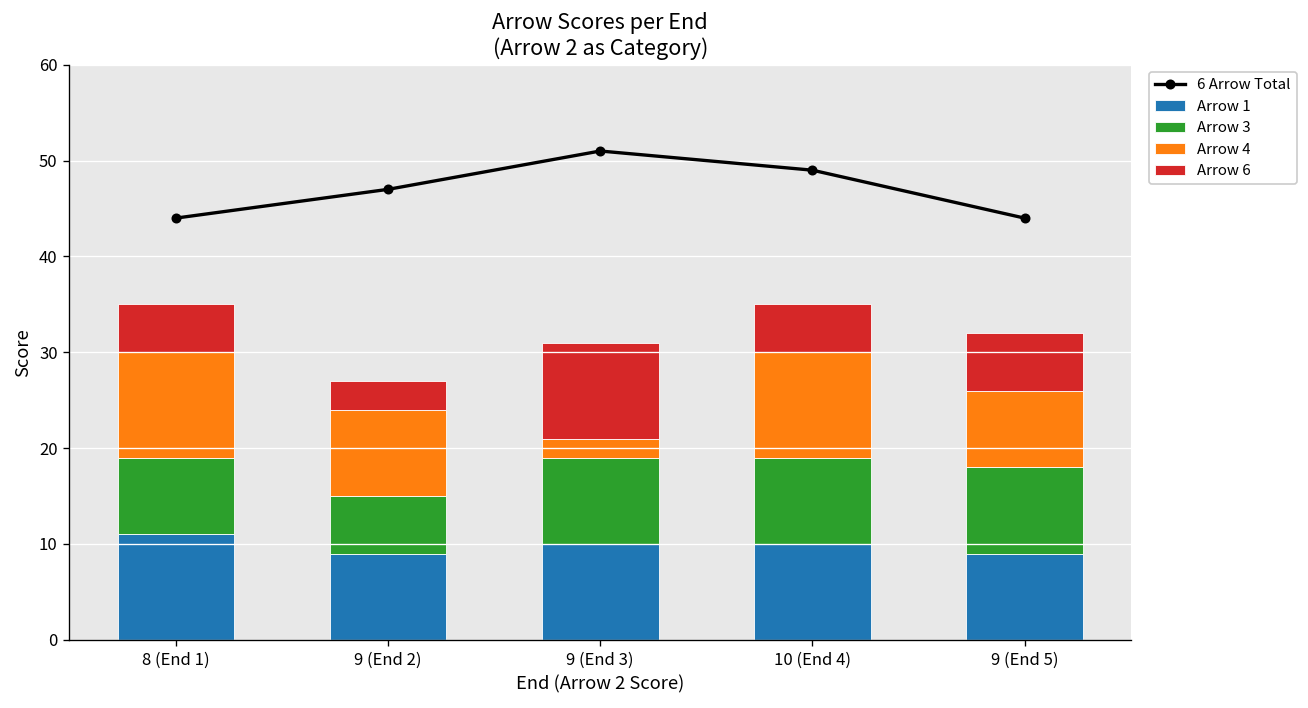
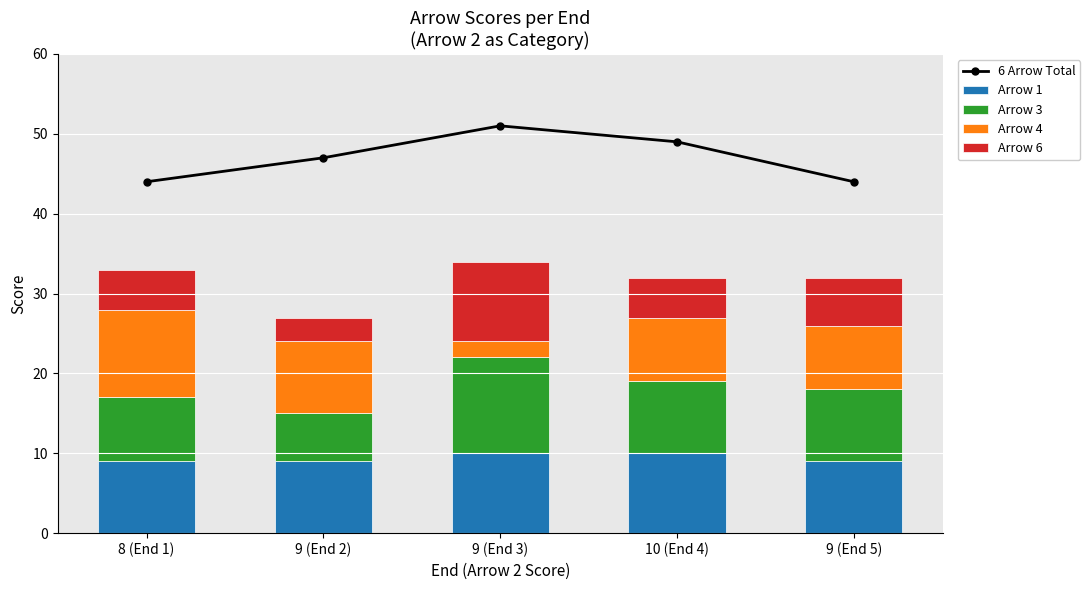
  {
    "Arrow 1": {
-     "8 (End 1)": 11,
+     "8 (End 1)": 9,
      "9 (End 2)": 9,
      "9 (End 3)": 10,
      "10 (End 4)": 10,
      "9 (End 5)": 9
    },
    "6 Arrow Total": {
      "8 (End 1)": 44,
      "9 (End 2)": 47,
      "9 (End 3)": 51,
      "10 (End 4)": 49,
      "9 (End 5)": 44
    },
    "Arrow 3": {
      "8 (End 1)": 8,
      "9 (End 2)": 6,
-     "9 (End 3)": 9,
+     "9 (End 3)": 12,
      "10 (End 4)": 9,
      "9 (End 5)": 9
    },
    "Arrow 4": {
      "8 (End 1)": 11,
      "9 (End 2)": 9,
      "9 (End 3)": 2,
-     "10 (End 4)": 11,
+     "10 (End 4)": 8,
      "9 (End 5)": 8
    },
    "Arrow 6": {
      "8 (End 1)": 5,
      "9 (End 2)": 3,
      "9 (End 3)": 10,
      "10 (End 4)": 5,
      "9 (End 5)": 6
    }
  }
